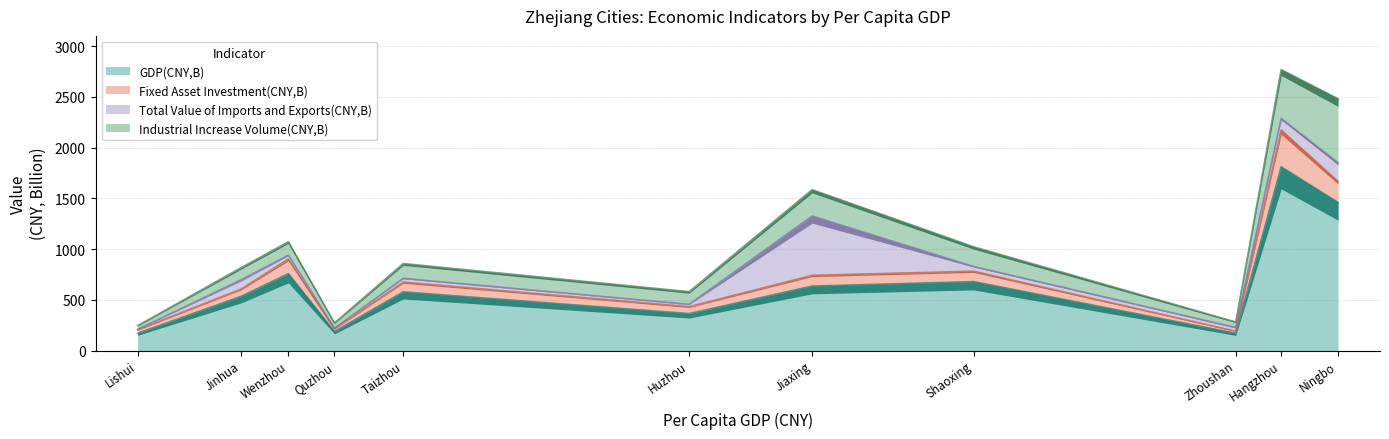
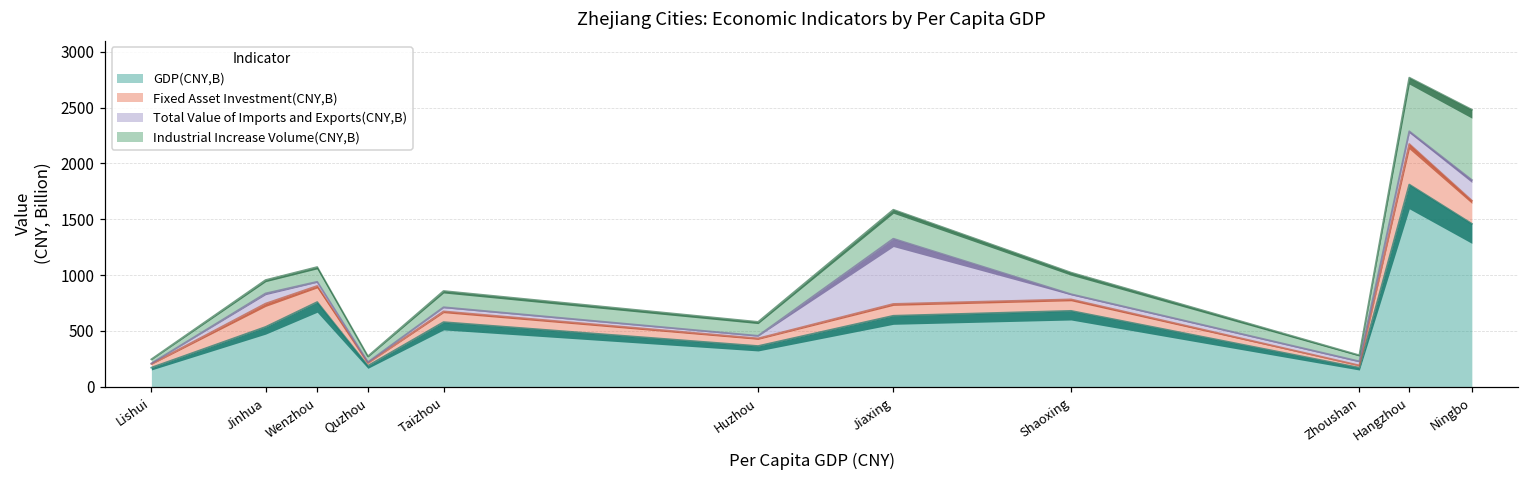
  {
    "Fixed Asset Investment(CNY,B)": {
-     "Jinhua": 70,
+     "Jinhua": 210,
      "Wenzhou": 140,
      "Taizhou": 100,
      "Jiaxing": 110,
      "Shaoxing": 100,
      "Hangzhou": 360,
      "Ningbo": 210
    },
    "Total Value of Imports and Exports(CNY,B)": {
      "Jinhua": 90,
      "Wenzhou": 40,
      "Taizhou": 40,
      "Jiaxing": 580,
      "Shaoxing": 50,
      "Zhoushan": 40,
      "Hangzhou": 110,
      "Ningbo": 180
    }
  }
